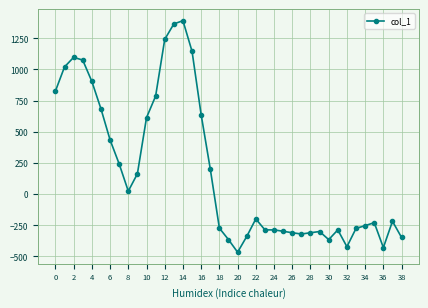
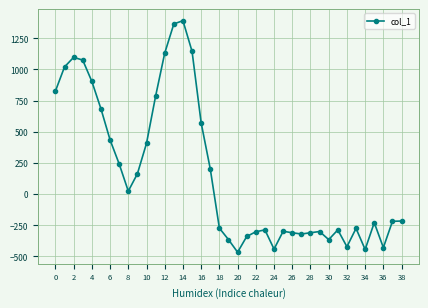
  {
    "0": 830,
    "2": 1100,
    "4": 900,
    "6": 440,
    "8": 20,
-   "10": 610,
-   "12": 1240,
+   "10": 410,
+   "12": 1130,
    "14": 1390,
-   "16": 640,
+   "16": 570,
    "18": -270,
    "20": -470,
-   "22": -200,
-   "24": -290,
+   "22": -300,
+   "24": -440,
    "26": -310,
    "28": -310,
    "30": -370,
    "32": -420,
-   "34": -250,
+   "34": -440,
    "36": -430,
-   "38": -350
+   "38": -220
  }
